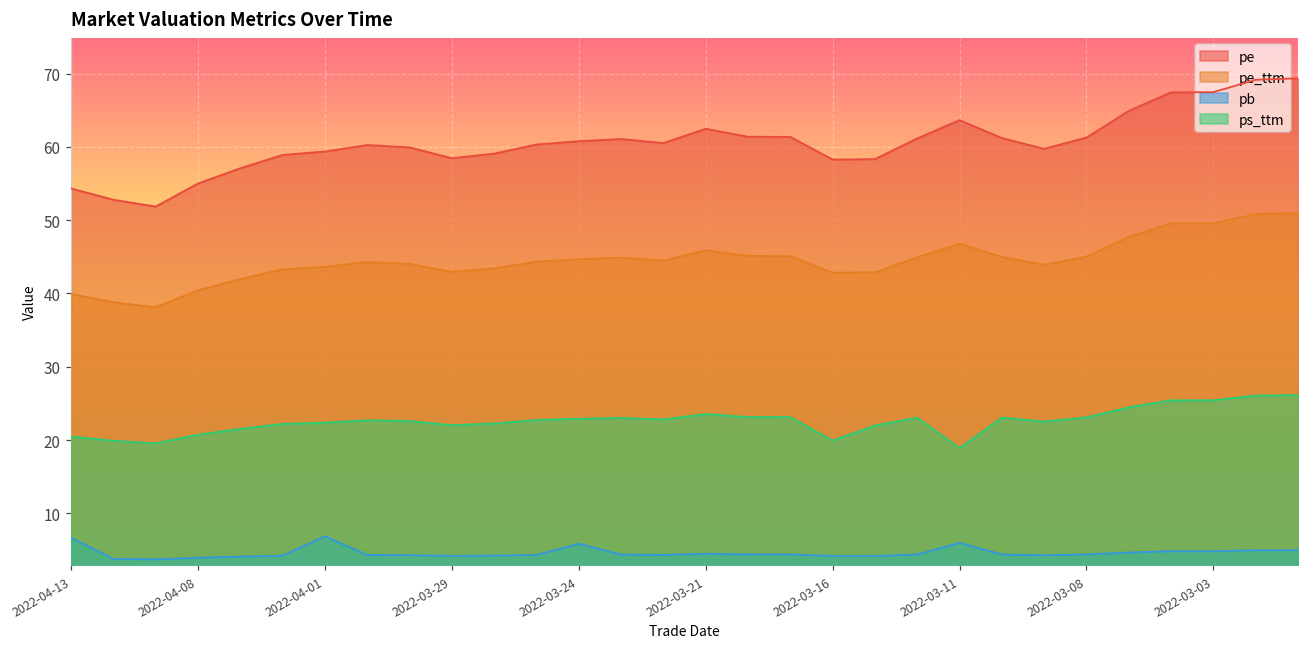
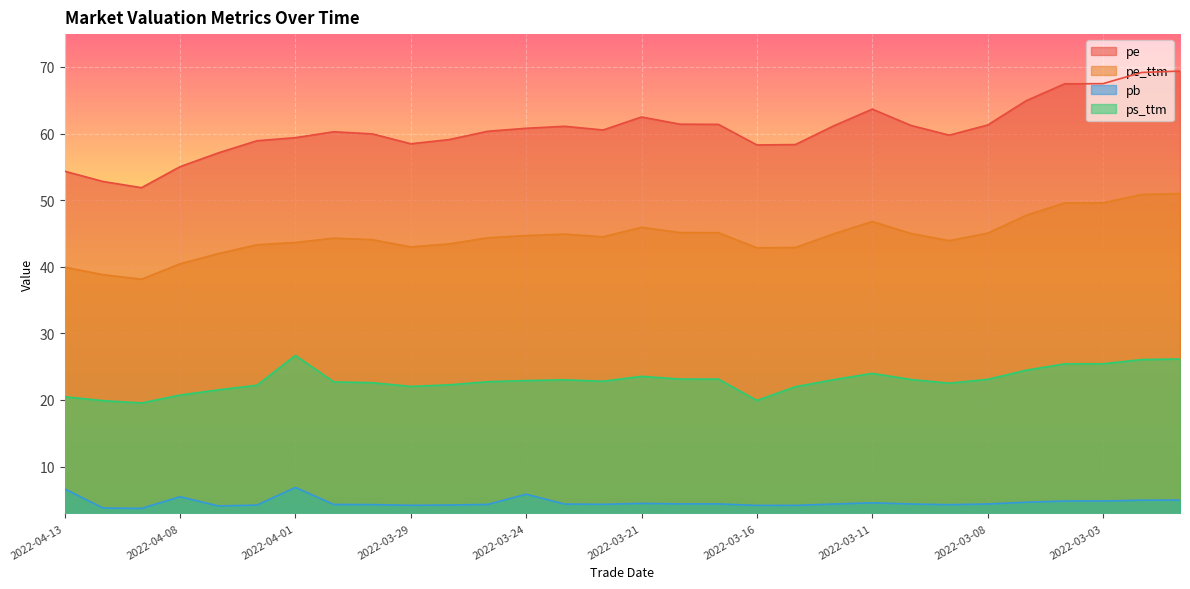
  {
    "pb": {
      "2022-04-13": 7,
-     "2022-04-08": 4,
+     "2022-04-08": 5,
      "2022-04-01": 7,
      "2022-03-29": 4,
      "2022-03-24": 6,
      "2022-03-21": 4,
      "2022-03-16": 4,
-     "2022-03-11": 6,
+     "2022-03-11": 5,
      "2022-03-08": 4,
      "2022-03-03": 5
    },
    "ps_ttm": {
      "2022-04-13": 20,
      "2022-04-08": 21,
-     "2022-04-01": 22,
+     "2022-04-01": 27,
      "2022-03-29": 22,
      "2022-03-24": 23,
      "2022-03-21": 24,
      "2022-03-16": 20,
-     "2022-03-11": 19,
+     "2022-03-11": 24,
      "2022-03-08": 23,
      "2022-03-03": 25
    }
  }
